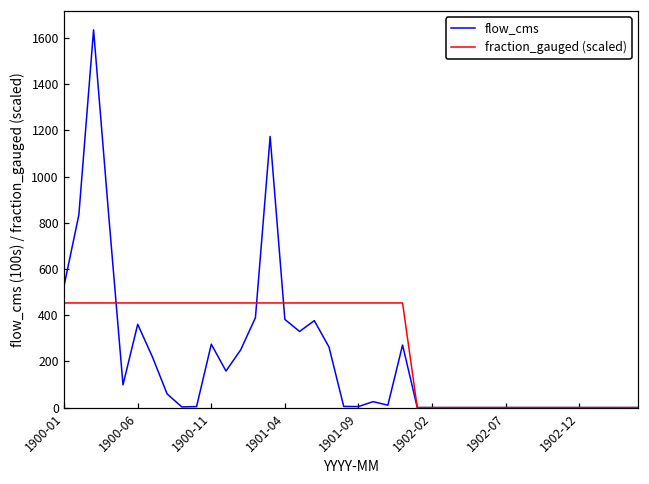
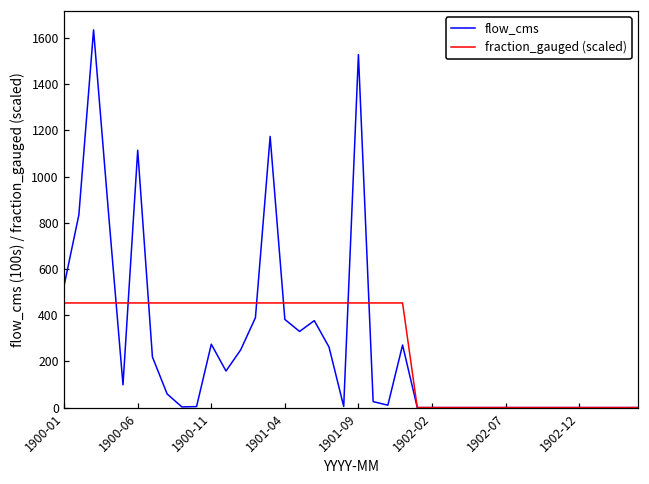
  {
    "flow_cms": {
      "1900-01": 530,
-     "1900-06": 360,
+     "1900-06": 1110,
      "1900-11": 270,
      "1901-04": 380,
-     "1901-09": 0
+     "1901-09": 1530
    },
    "fraction_gauged (scaled)": {
      "1900-01": 450,
      "1900-06": 450,
      "1900-11": 450,
      "1901-04": 450,
      "1901-09": 450
    }
  }
